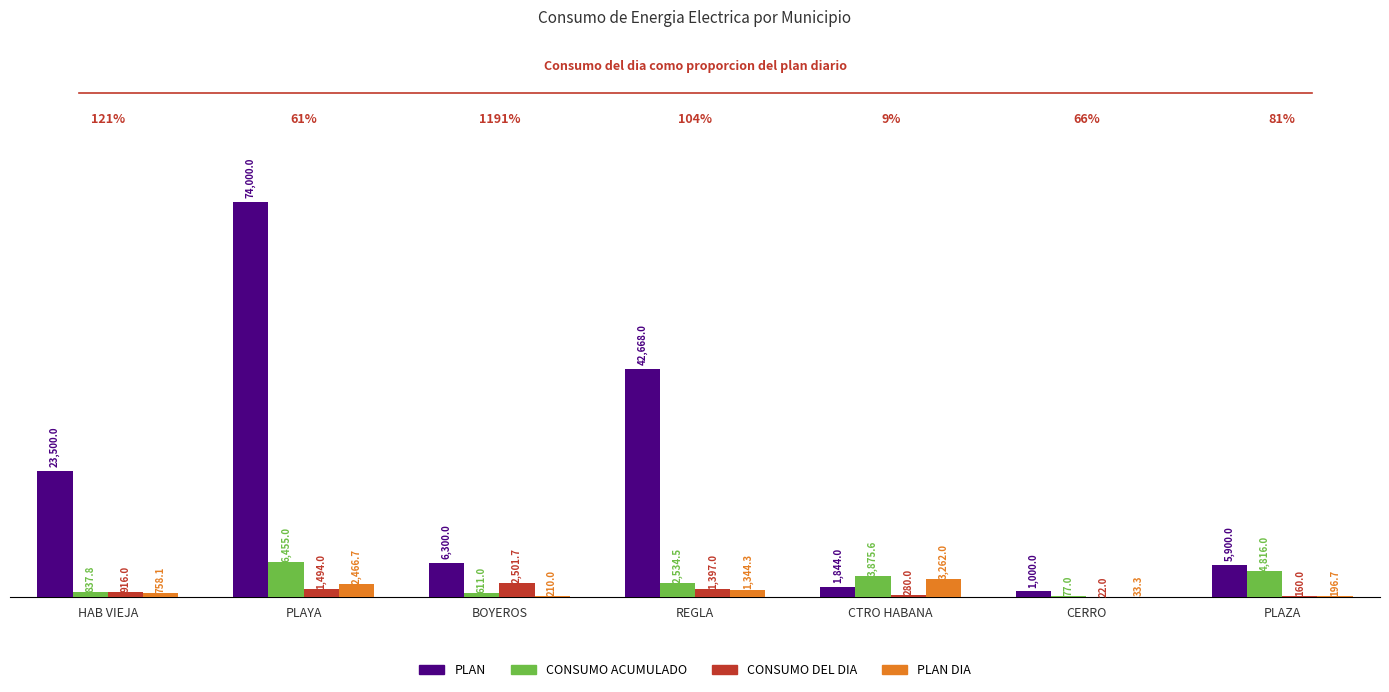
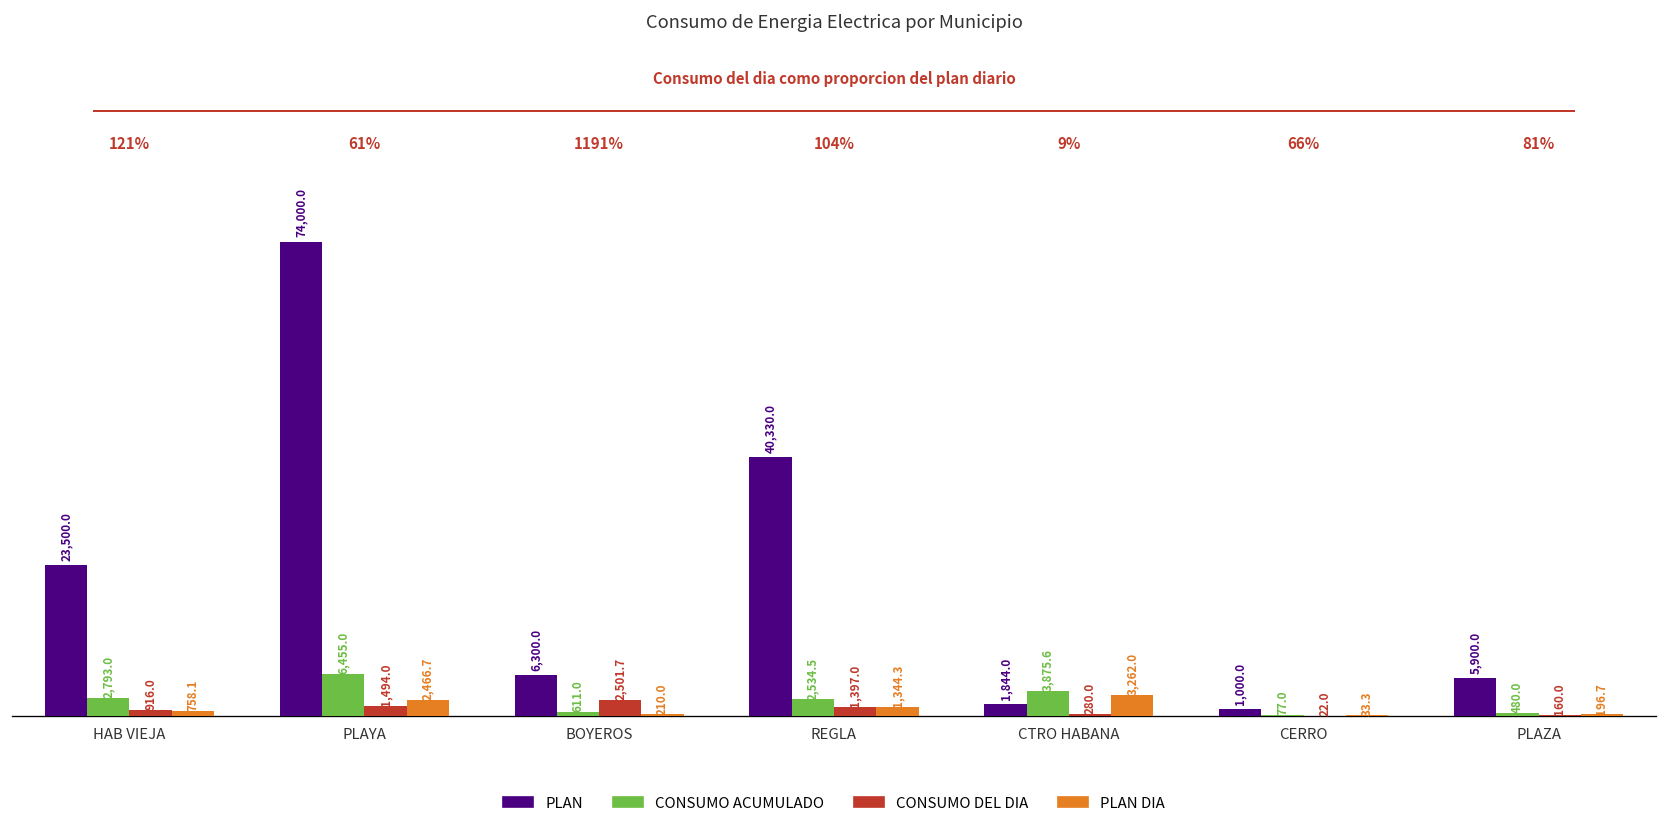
  {
    "PLAN": {
      "HAB VIEJA": "23,500.0",
      "PLAYA": "74,000.0",
      "BOYEROS": "6,300.0",
-     "REGLA": "42,668.0",
+     "REGLA": "40,330.0",
      "CTRO HABANA": "1,844.0",
      "CERRO": "1,000.0",
      "PLAZA": "5,900.0"
    },
    "CONSUMO ACUMULADO": {
-     "HAB VIEJA": "837.8",
+     "HAB VIEJA": "2,793.0",
      "PLAYA": "6,455.0",
      "BOYEROS": "611.0",
      "REGLA": "2,534.5",
      "CTRO HABANA": "3,875.6",
      "CERRO": "77.0",
-     "PLAZA": "4,816.0"
+     "PLAZA": "480.0"
    },
    "CONSUMO DEL DIA": {
      "HAB VIEJA": "916.0",
      "PLAYA": "1,494.0",
      "BOYEROS": "2,501.7",
      "REGLA": "1,397.0",
      "CTRO HABANA": "280.0",
      "CERRO": "22.0",
      "PLAZA": "160.0"
    },
    "PLAN DIA": {
      "HAB VIEJA": "758.1",
      "PLAYA": "2,466.7",
      "BOYEROS": "210.0",
      "REGLA": "1,344.3",
      "CTRO HABANA": "3,262.0",
      "CERRO": "33.3",
      "PLAZA": "196.7"
    }
  }
